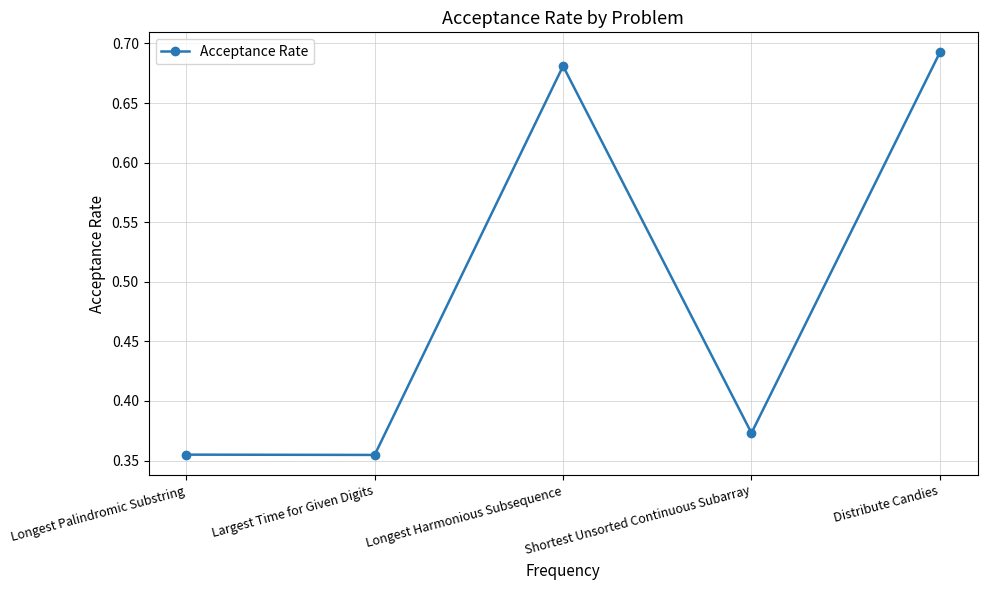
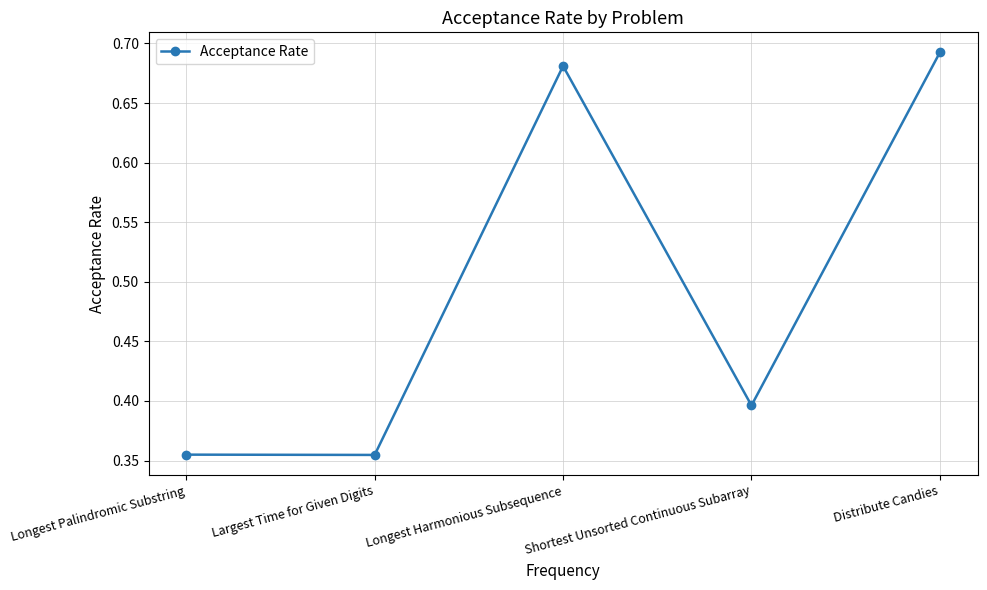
  {
    "Longest Palindromic Substring": 0.355,
    "Largest Time for Given Digits": 0.355,
    "Longest Harmonious Subsequence": 0.681,
-   "Shortest Unsorted Continuous Subarray": 0.373,
+   "Shortest Unsorted Continuous Subarray": 0.396,
    "Distribute Candies": 0.692
  }
